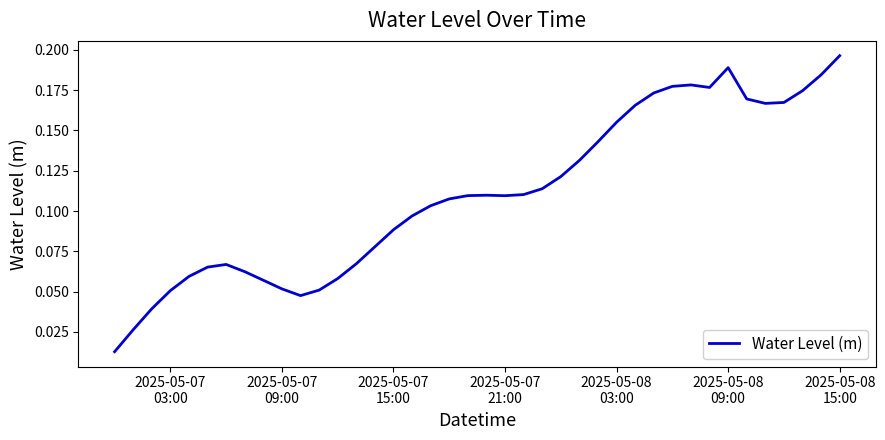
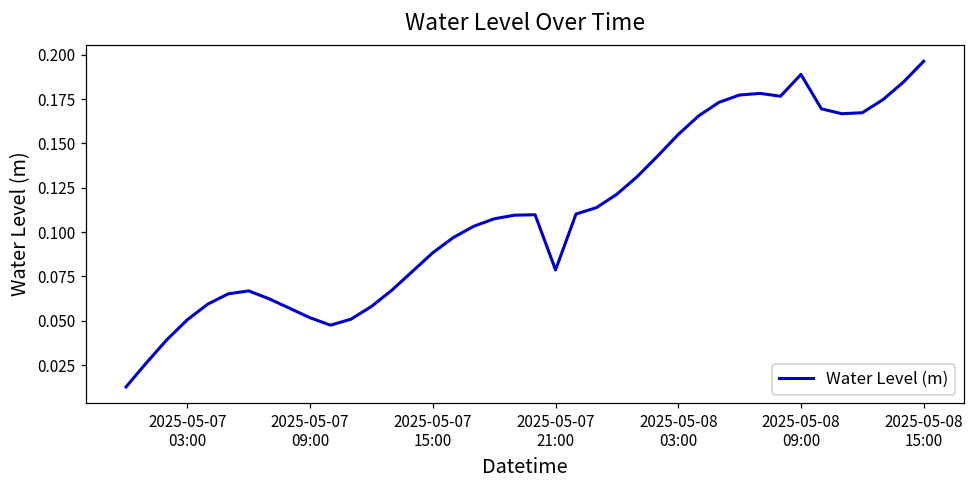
  {
    "2025-05-07 03:00": 0.051,
    "2025-05-07 09:00": 0.052,
    "2025-05-07 15:00": 0.088,
-   "2025-05-07 21:00": 0.110,
+   "2025-05-07 21:00": 0.079,
    "2025-05-08 03:00": 0.155,
    "2025-05-08 09:00": 0.189,
    "2025-05-08 15:00": 0.196
  }
